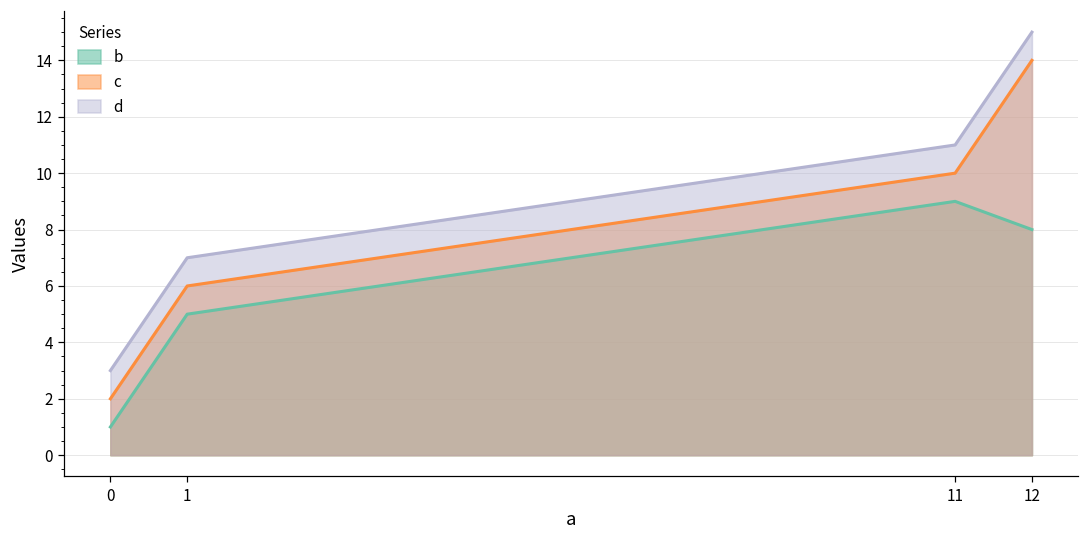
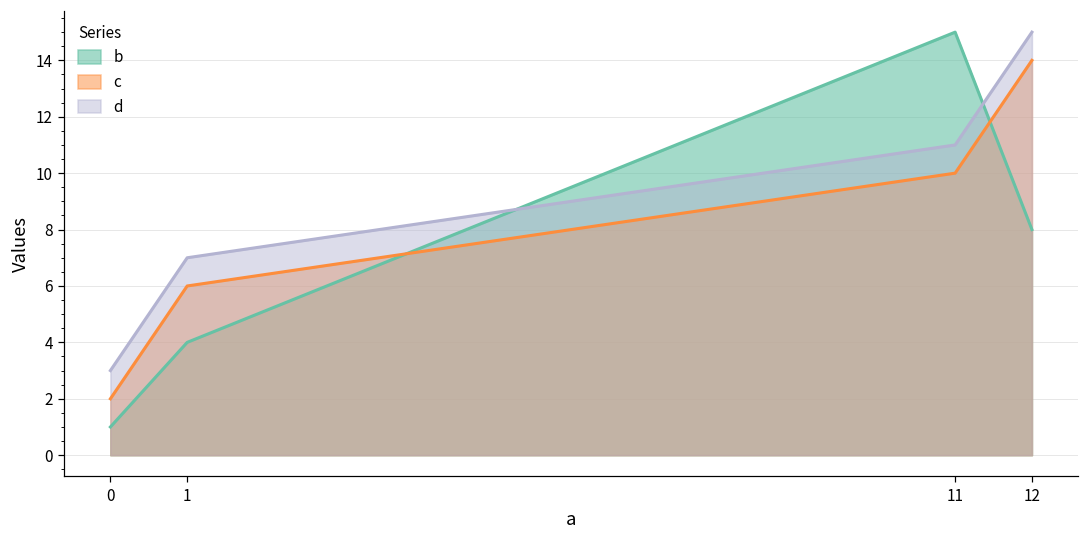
  {
    "b": {
      "0": 1,
-     "1": 5,
-     "11": 9,
+     "1": 4,
+     "11": 15,
      "12": 8
    },
    "c": {
      "0": 2,
      "1": 6,
      "11": 10,
      "12": 14
    },
    "d": {
      "0": 3,
      "1": 7,
      "11": 11,
      "12": 15
    }
  }
